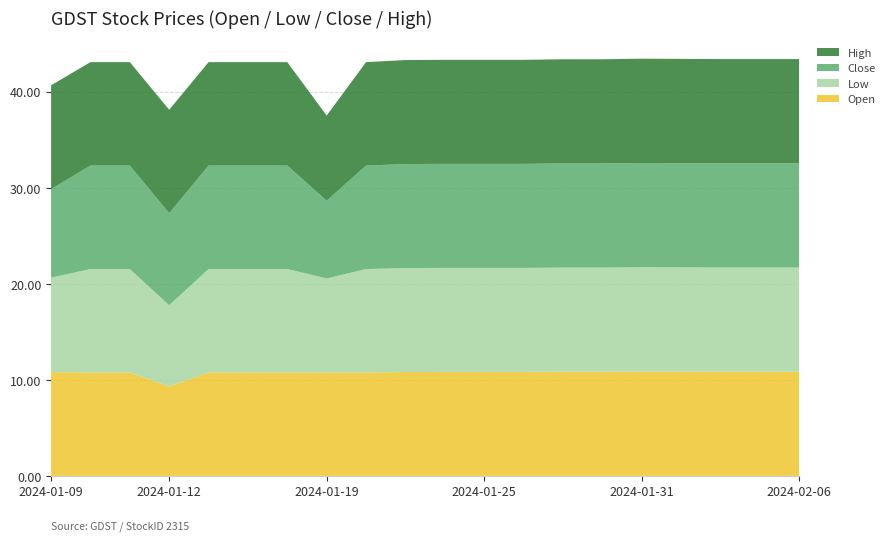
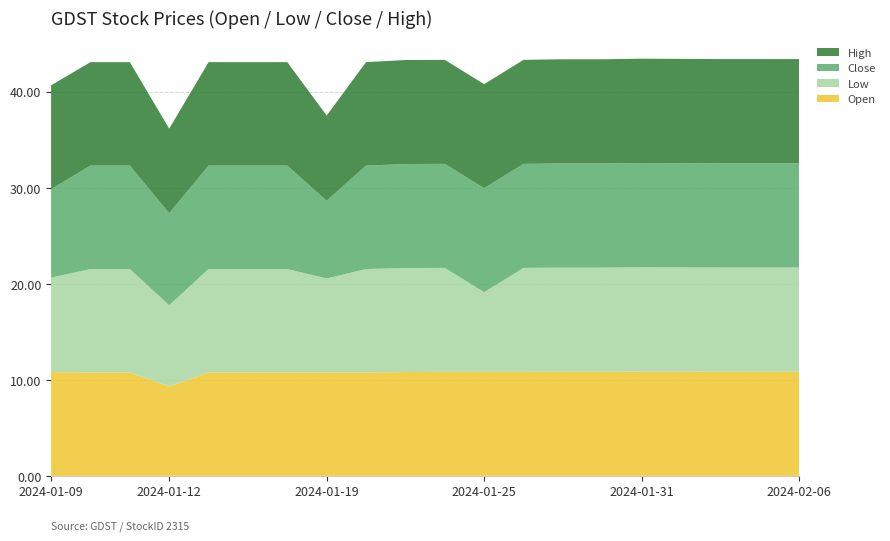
  {
    "Open": {
      "2024-01-09": 11,
      "2024-01-12": 9,
      "2024-01-19": 11,
      "2024-01-25": 11,
      "2024-01-31": 11,
      "2024-02-06": 11
    },
    "Low": {
      "2024-01-09": 10,
      "2024-01-12": 8,
      "2024-01-19": 10,
-     "2024-01-25": 11,
+     "2024-01-25": 8,
      "2024-01-31": 11,
      "2024-02-06": 11
    },
    "Close": {
      "2024-01-09": 9,
      "2024-01-12": 10,
      "2024-01-19": 8,
      "2024-01-25": 11,
      "2024-01-31": 11,
      "2024-02-06": 11
    },
    "High": {
      "2024-01-09": 11,
-     "2024-01-12": 11,
+     "2024-01-12": 9,
      "2024-01-19": 9,
      "2024-01-25": 11,
      "2024-01-31": 11,
      "2024-02-06": 11
    }
  }
